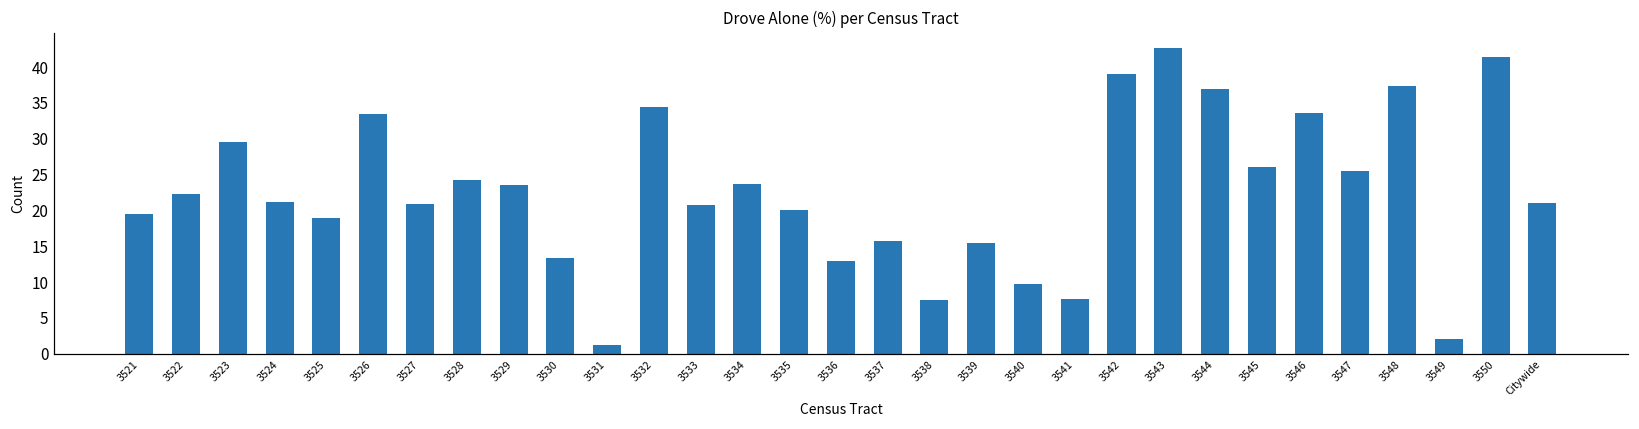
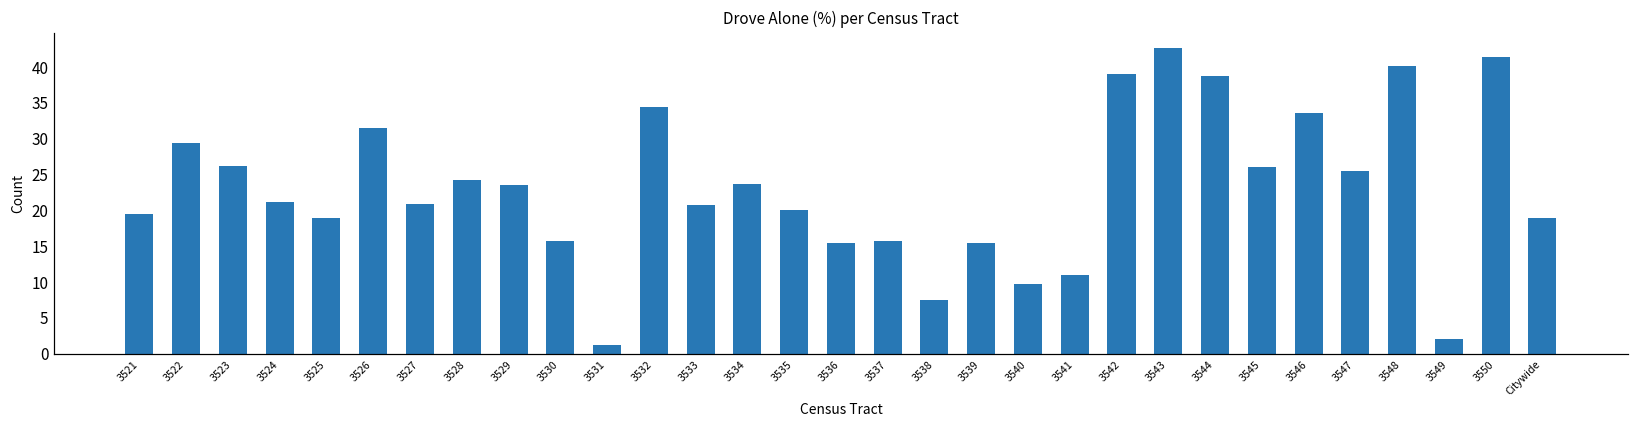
  {
    "3521": 20,
-   "3522": 22,
-   "3523": 30,
+   "3522": 29,
+   "3523": 26,
    "3524": 21,
    "3525": 19,
-   "3526": 33,
+   "3526": 32,
    "3527": 21,
    "3528": 24,
    "3529": 24,
-   "3530": 13,
+   "3530": 16,
    "3531": 1,
    "3532": 34,
    "3533": 21,
    "3534": 24,
    "3535": 20,
-   "3536": 13,
+   "3536": 16,
    "3537": 16,
    "3538": 8,
    "3539": 16,
    "3540": 10,
-   "3541": 8,
+   "3541": 11,
    "3542": 39,
    "3543": 43,
-   "3544": 37,
+   "3544": 39,
    "3545": 26,
    "3546": 34,
    "3547": 26,
-   "3548": 37,
+   "3548": 40,
    "3549": 2,
    "3550": 41,
-   "Citywide": 21
+   "Citywide": 19
  }
